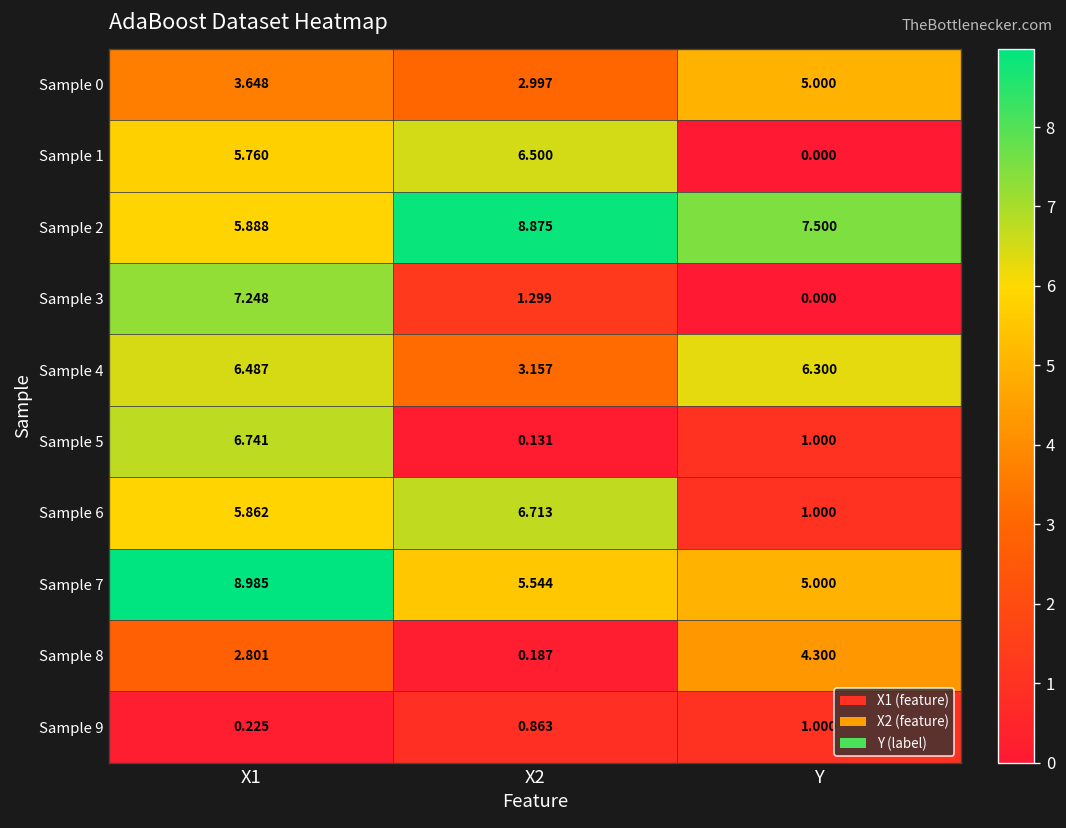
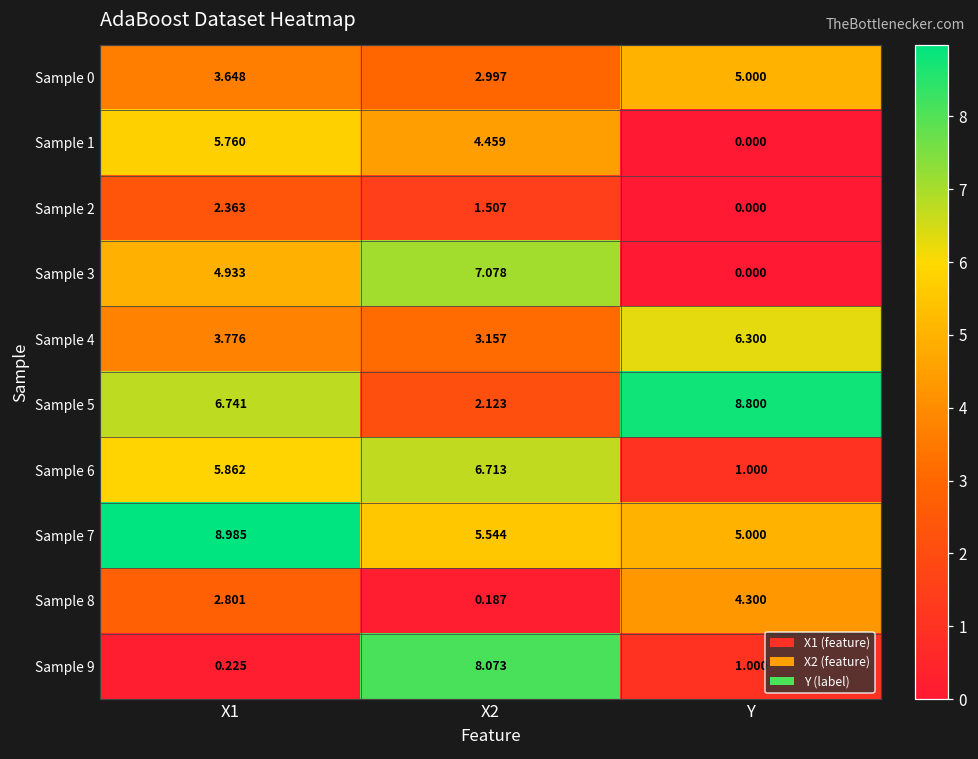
  {
    "Sample 0": {
      "X1": 3.648,
      "X2": 2.997,
      "Y": 5.000
    },
    "Sample 1": {
      "X1": 5.760,
-     "X2": 6.500,
+     "X2": 4.459,
      "Y": 0.000
    },
    "Sample 2": {
-     "X1": 5.888,
-     "X2": 8.875,
-     "Y": 7.500
+     "X1": 2.363,
+     "X2": 1.507,
+     "Y": 0.000
    },
    "Sample 3": {
-     "X1": 7.248,
-     "X2": 1.299,
+     "X1": 4.933,
+     "X2": 7.078,
      "Y": 0.000
    },
    "Sample 4": {
-     "X1": 6.487,
+     "X1": 3.776,
      "X2": 3.157,
      "Y": 6.300
    },
    "Sample 5": {
      "X1": 6.741,
-     "X2": 0.131,
-     "Y": 1.000
+     "X2": 2.123,
+     "Y": 8.800
    },
    "Sample 6": {
      "X1": 5.862,
      "X2": 6.713,
      "Y": 1.000
    },
    "Sample 7": {
      "X1": 8.985,
      "X2": 5.544,
      "Y": 5.000
    },
    "Sample 8": {
      "X1": 2.801,
      "X2": 0.187,
      "Y": 4.300
    },
    "Sample 9": {
      "X1": 0.225,
-     "X2": 0.863
+     "X2": 8.073
    }
  }
